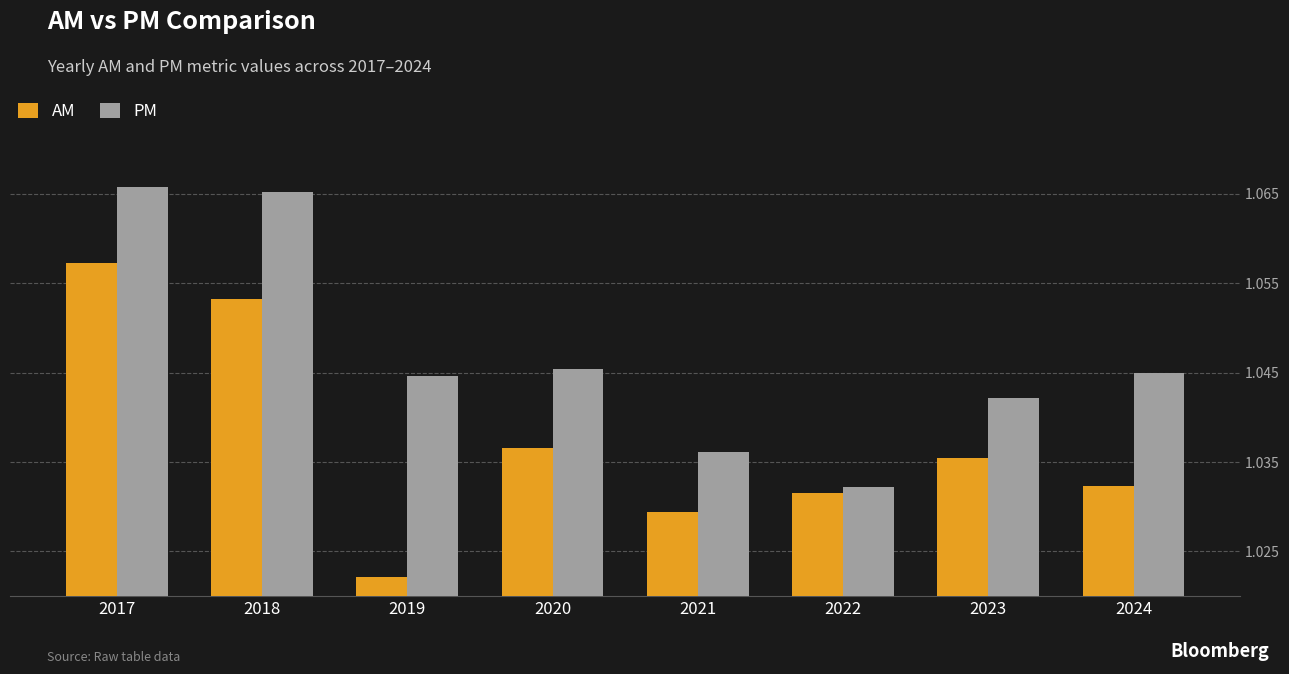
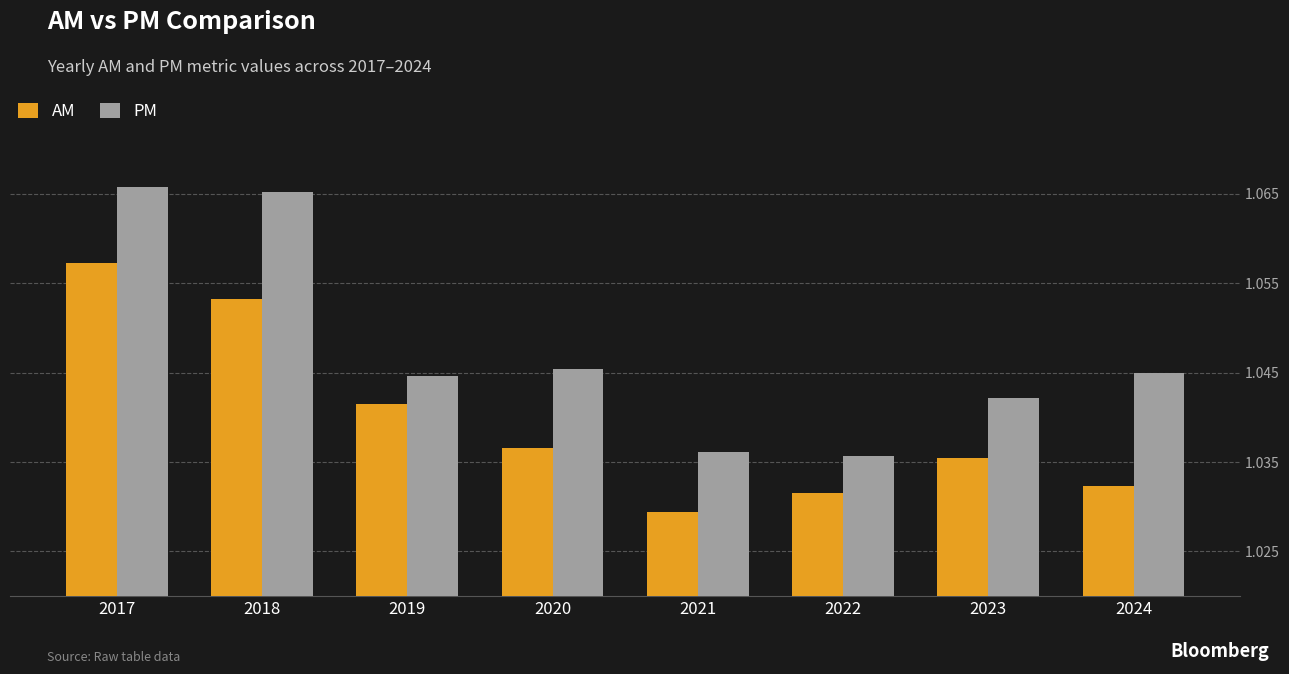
  {
    "AM": {
      "2017": 1.057,
      "2018": 1.053,
-     "2019": 1.022,
+     "2019": 1.041,
      "2020": 1.037,
      "2021": 1.029,
      "2022": 1.032,
      "2023": 1.035,
      "2024": 1.032
    },
    "PM": {
      "2017": 1.066,
      "2018": 1.065,
      "2019": 1.045,
      "2020": 1.045,
      "2021": 1.036,
-     "2022": 1.032,
+     "2022": 1.036,
      "2023": 1.042,
      "2024": 1.045
    }
  }
